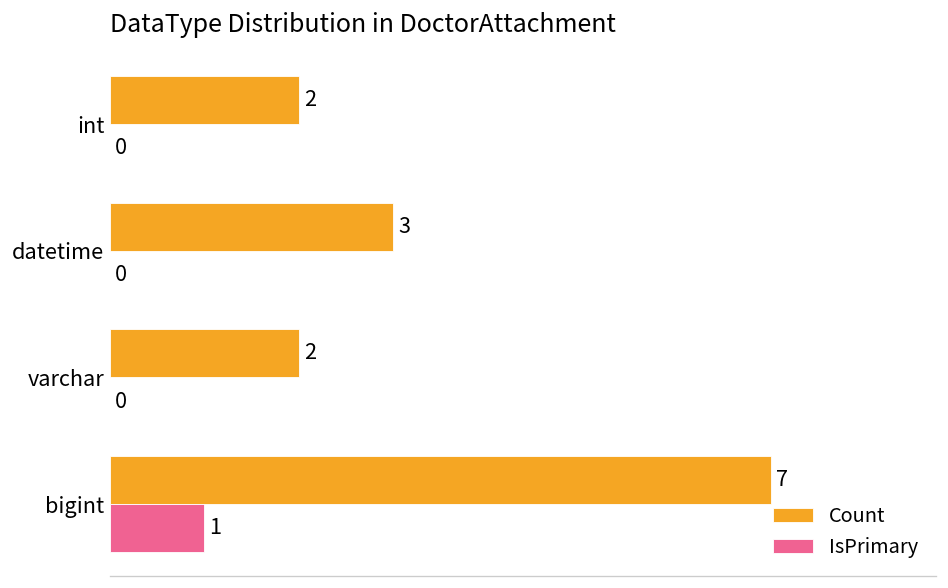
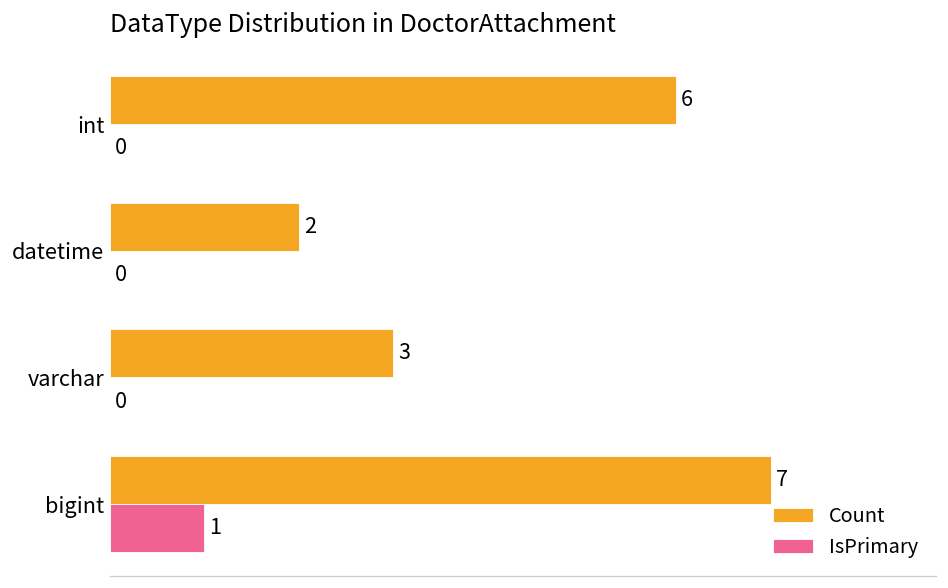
  {
    "Count": {
-     "int": 2,
-     "datetime": 3,
-     "varchar": 2,
+     "int": 6,
+     "datetime": 2,
+     "varchar": 3,
      "bigint": 7
    },
    "IsPrimary": {
      "int": 0,
      "datetime": 0,
      "varchar": 0,
      "bigint": 1
    }
  }
